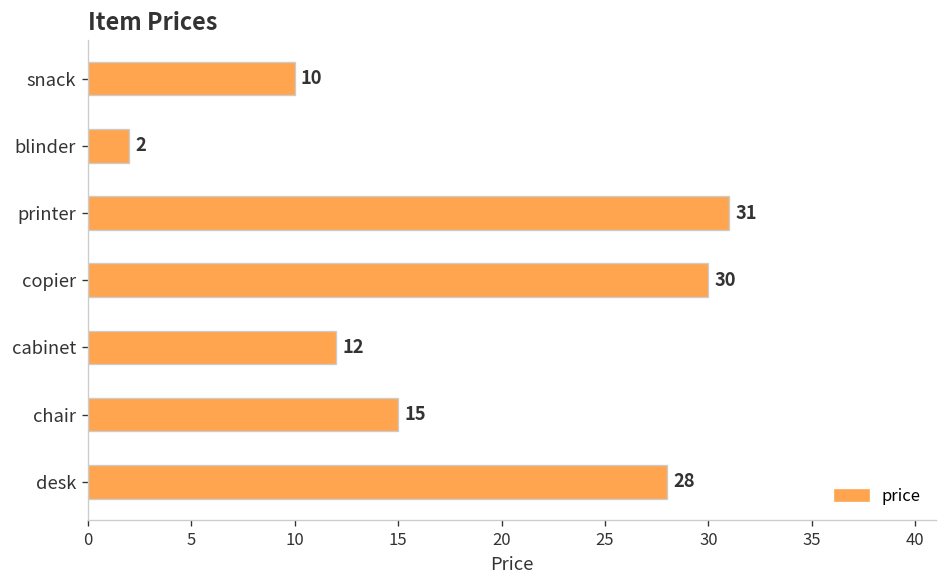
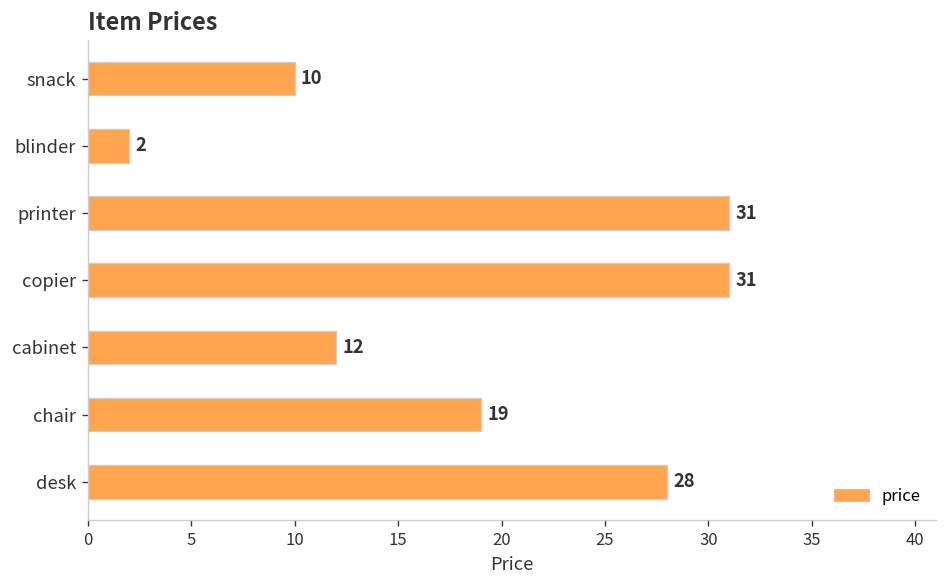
  {
    "snack": 10,
    "blinder": 2,
    "printer": 31,
-   "copier": 30,
+   "copier": 31,
    "cabinet": 12,
-   "chair": 15,
+   "chair": 19,
    "desk": 28
  }
